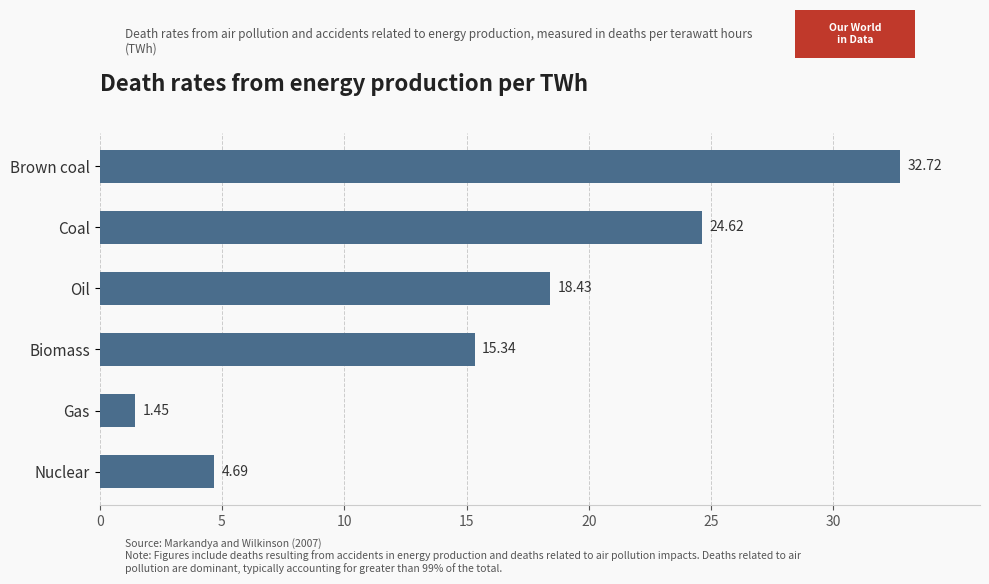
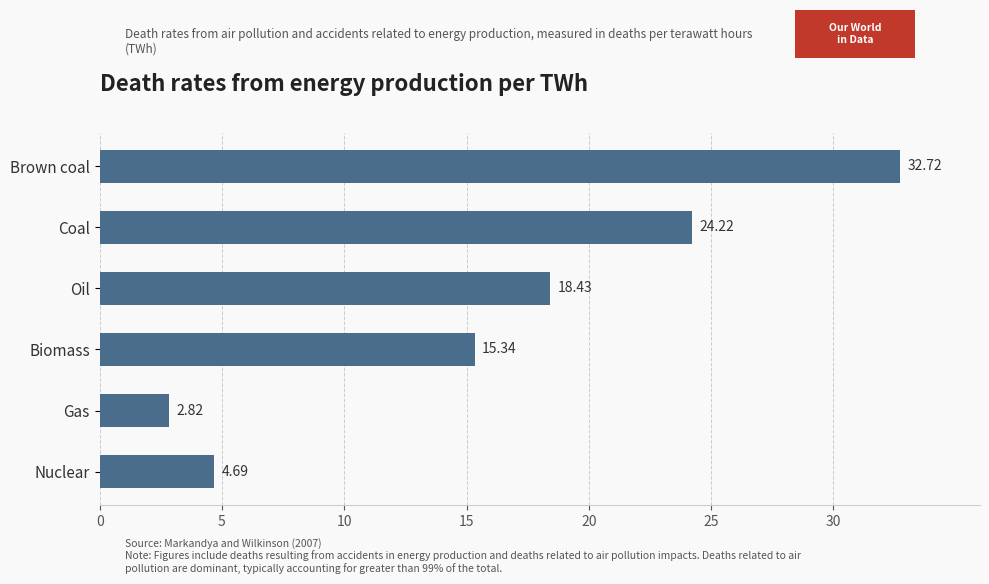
  {
    "Brown coal": 32.72,
-   "Coal": 24.62,
+   "Coal": 24.22,
    "Oil": 18.43,
    "Biomass": 15.34,
-   "Gas": 1.45,
+   "Gas": 2.82,
    "Nuclear": 4.69
  }
